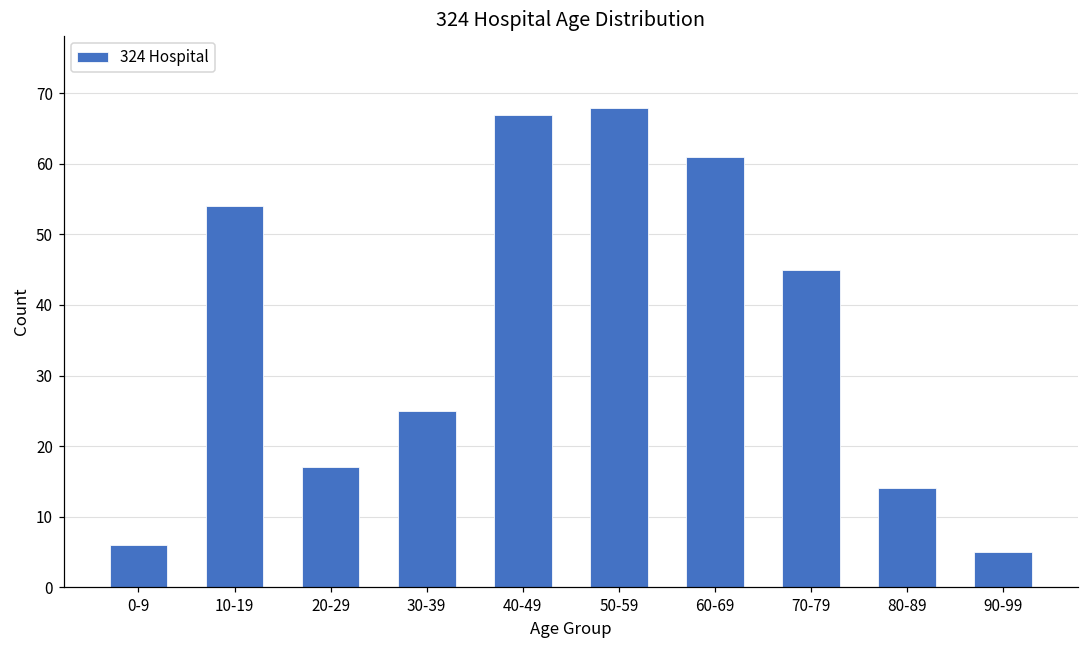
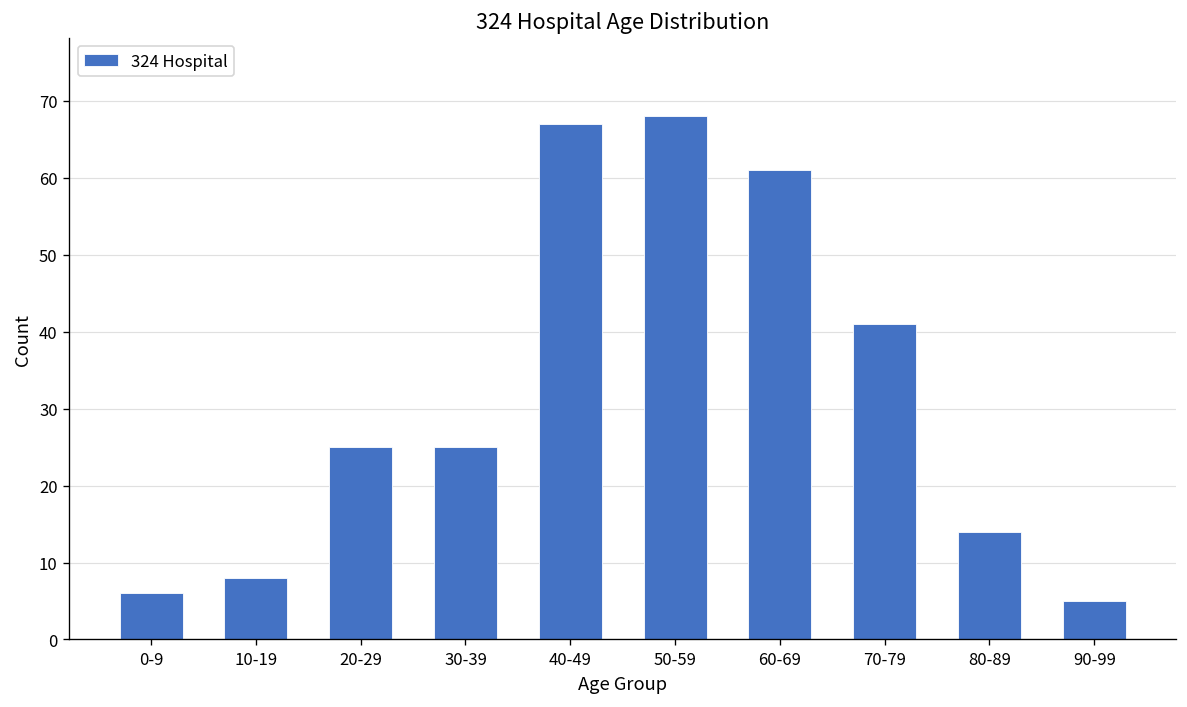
  {
    "0-9": 6,
-   "10-19": 54,
-   "20-29": 17,
+   "10-19": 8,
+   "20-29": 25,
    "30-39": 25,
    "40-49": 67,
    "50-59": 68,
    "60-69": 61,
-   "70-79": 45,
+   "70-79": 41,
    "80-89": 14,
    "90-99": 5
  }
